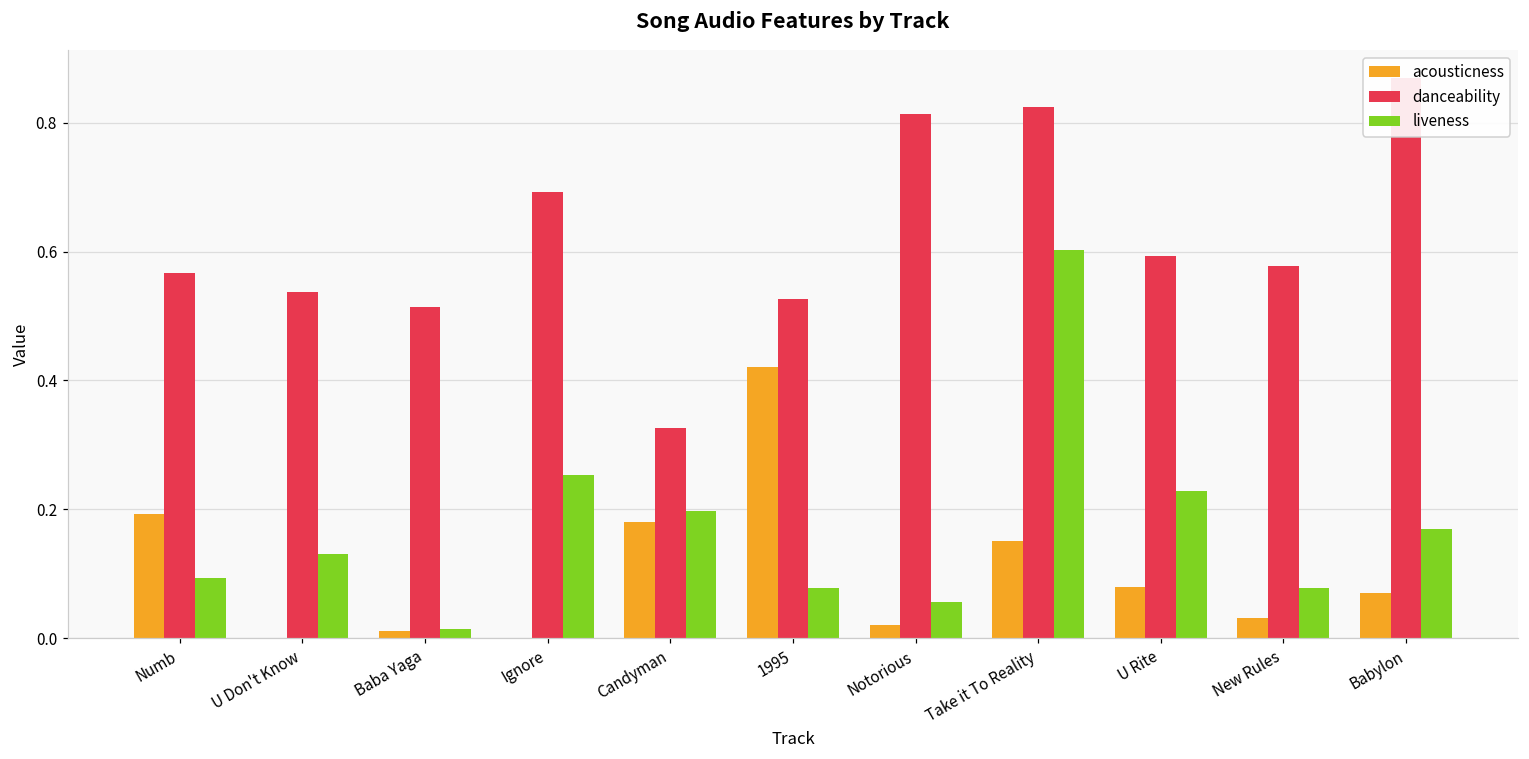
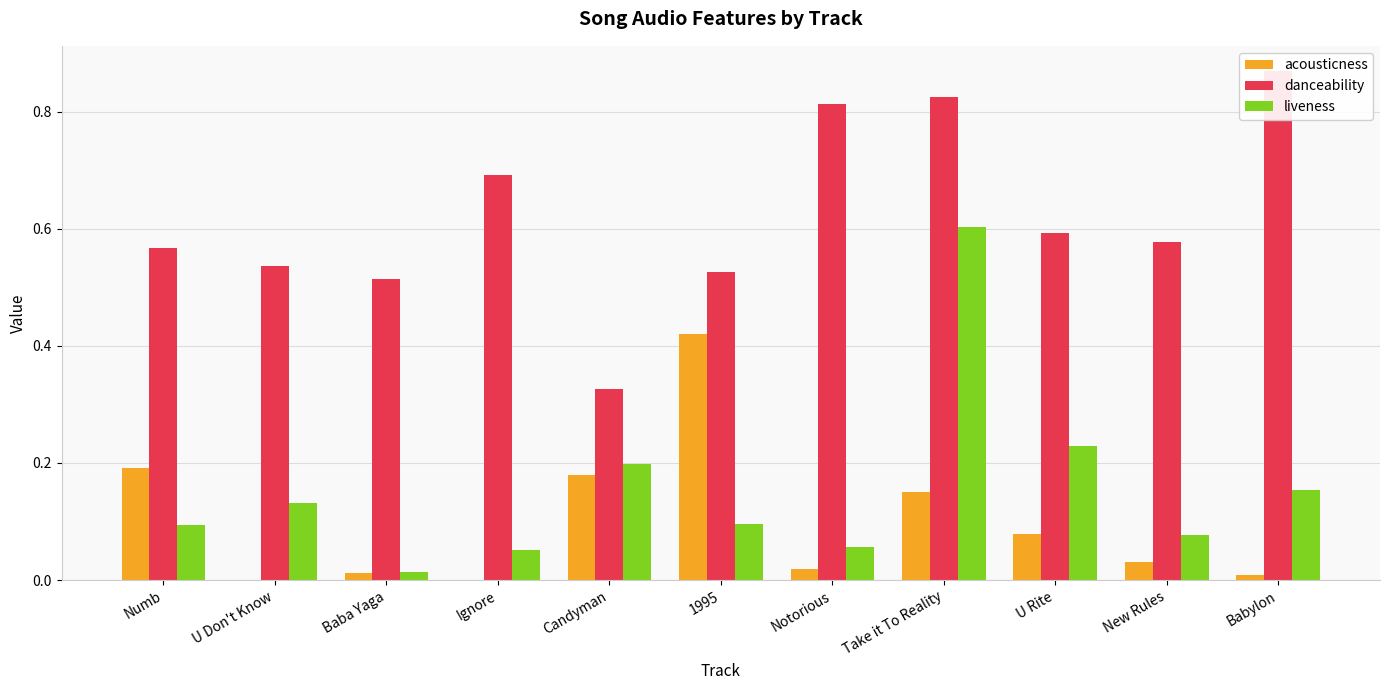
  {
    "acousticness": {
      "Numb": 0.19,
      "Baba Yaga": 0.01,
      "Candyman": 0.18,
      "1995": 0.42,
      "Notorious": 0.02,
      "Take it To Reality": 0.15,
      "U Rite": 0.08,
      "New Rules": 0.03,
-     "Babylon": 0.07
+     "Babylon": 0.01
    },
    "danceability": {
      "Numb": 0.57,
      "U Don't Know": 0.54,
      "Baba Yaga": 0.51,
      "Ignore": 0.69,
      "Candyman": 0.33,
      "1995": 0.53,
      "Notorious": 0.81,
      "Take it To Reality": 0.83,
      "U Rite": 0.59,
      "New Rules": 0.58
    },
    "liveness": {
      "Numb": 0.09,
      "U Don't Know": 0.13,
      "Baba Yaga": 0.01,
-     "Ignore": 0.25,
+     "Ignore": 0.05,
      "Candyman": 0.20,
-     "1995": 0.08,
+     "1995": 0.09,
      "Notorious": 0.06,
      "Take it To Reality": 0.60,
      "U Rite": 0.23,
      "New Rules": 0.08,
-     "Babylon": 0.17
+     "Babylon": 0.15
    }
  }
